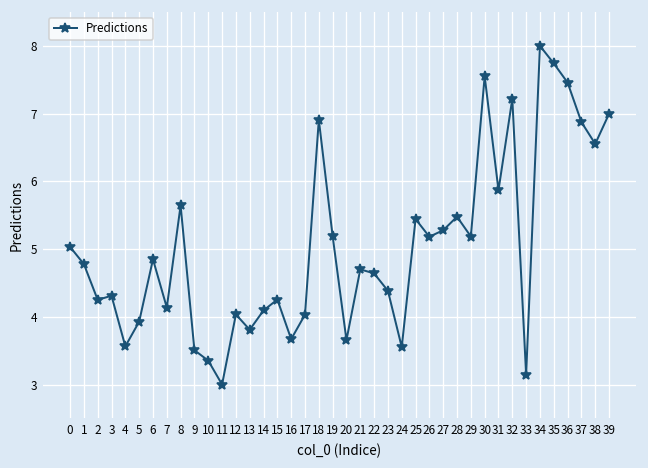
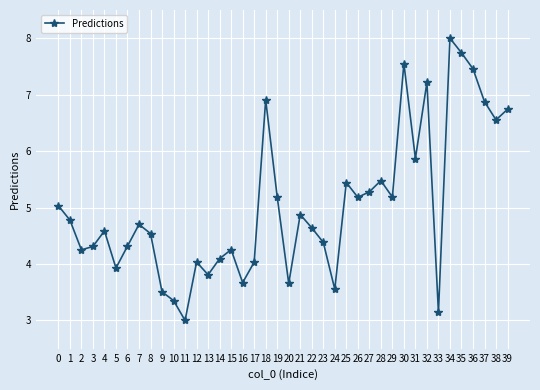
  {
    "0": 5.0,
    "1": 4.8,
    "2": 4.3,
    "3": 4.3,
-   "4": 3.6,
+   "4": 4.6,
    "5": 3.9,
-   "6": 4.8,
-   "7": 4.1,
-   "8": 5.6,
+   "6": 4.3,
+   "7": 4.7,
+   "8": 4.5,
    "9": 3.5,
    "10": 3.4,
    "11": 3.0,
    "12": 4.0,
    "13": 3.8,
    "14": 4.1,
    "15": 4.3,
    "16": 3.7,
    "17": 4.0,
    "18": 6.9,
    "19": 5.2,
    "20": 3.7,
-   "21": 4.7,
+   "21": 4.9,
    "22": 4.6,
    "23": 4.4,
    "24": 3.6,
    "25": 5.4,
    "26": 5.2,
    "27": 5.3,
    "28": 5.5,
    "29": 5.2,
    "30": 7.6,
    "31": 5.9,
    "32": 7.2,
    "33": 3.1,
    "34": 8.0,
    "35": 7.7,
    "36": 7.5,
    "37": 6.9,
    "38": 6.6,
-   "39": 7.0
+   "39": 6.7
  }
